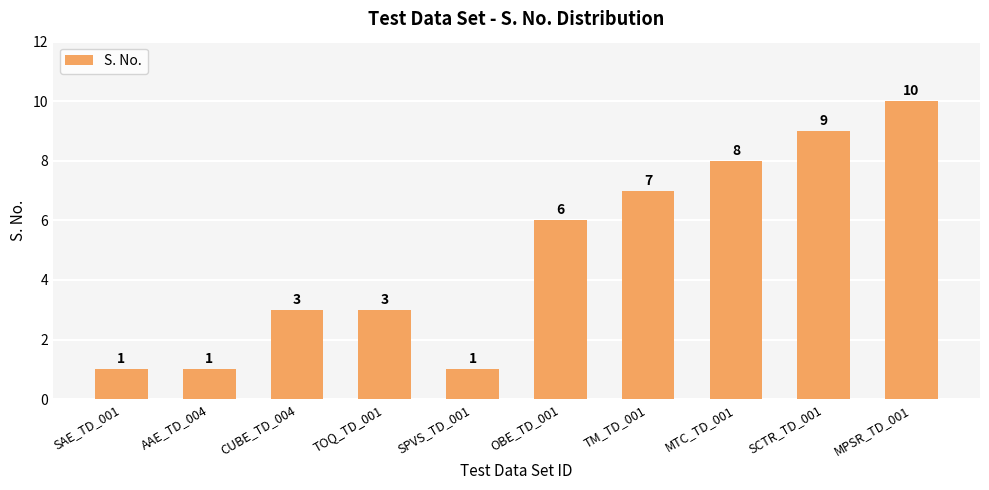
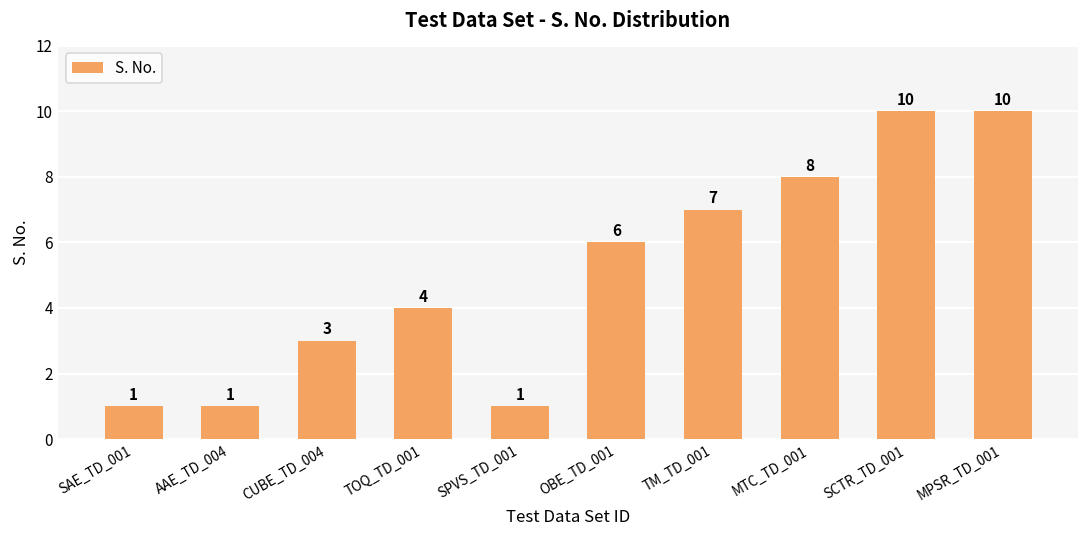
  {
    "SAE_TD_001": 1,
    "AAE_TD_004": 1,
    "CUBE_TD_004": 3,
-   "TOQ_TD_001": 3,
+   "TOQ_TD_001": 4,
    "SPVS_TD_001": 1,
    "OBE_TD_001": 6,
    "TM_TD_001": 7,
    "MTC_TD_001": 8,
-   "SCTR_TD_001": 9,
+   "SCTR_TD_001": 10,
    "MPSR_TD_001": 10
  }
